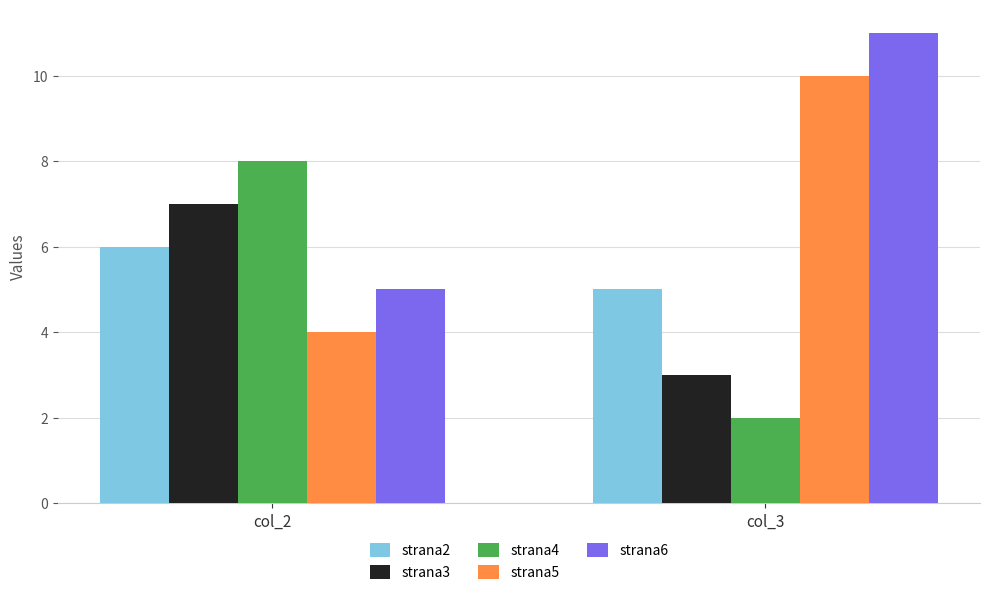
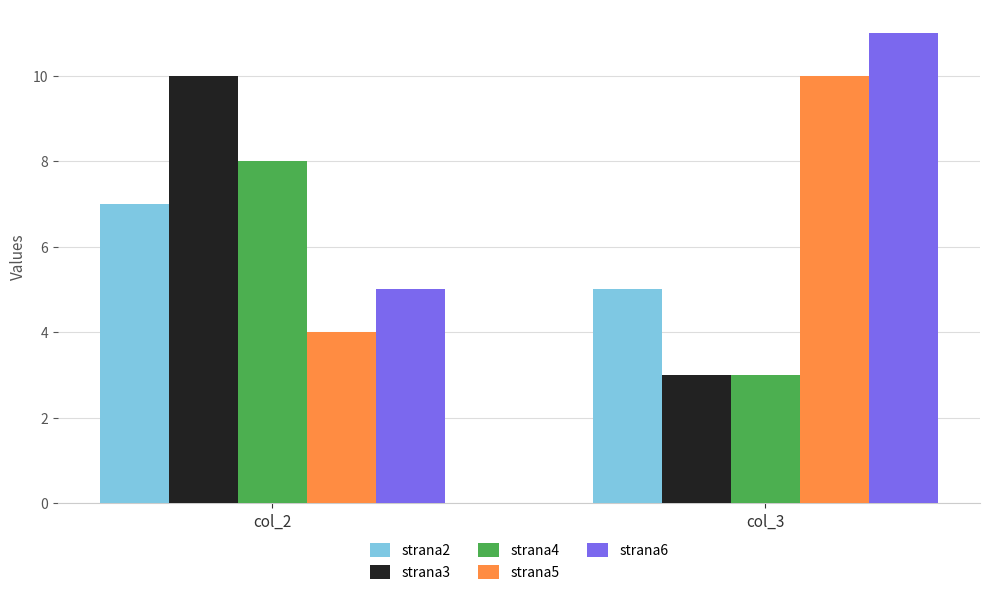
  {
    "strana2": {
-     "col_2": 6,
+     "col_2": 7,
      "col_3": 5
    },
    "strana3": {
-     "col_2": 7,
+     "col_2": 10,
      "col_3": 3
    },
    "strana4": {
      "col_2": 8,
-     "col_3": 2
+     "col_3": 3
    },
    "strana5": {
      "col_2": 4,
      "col_3": 10
    },
    "strana6": {
      "col_2": 5,
      "col_3": 11
    }
  }
